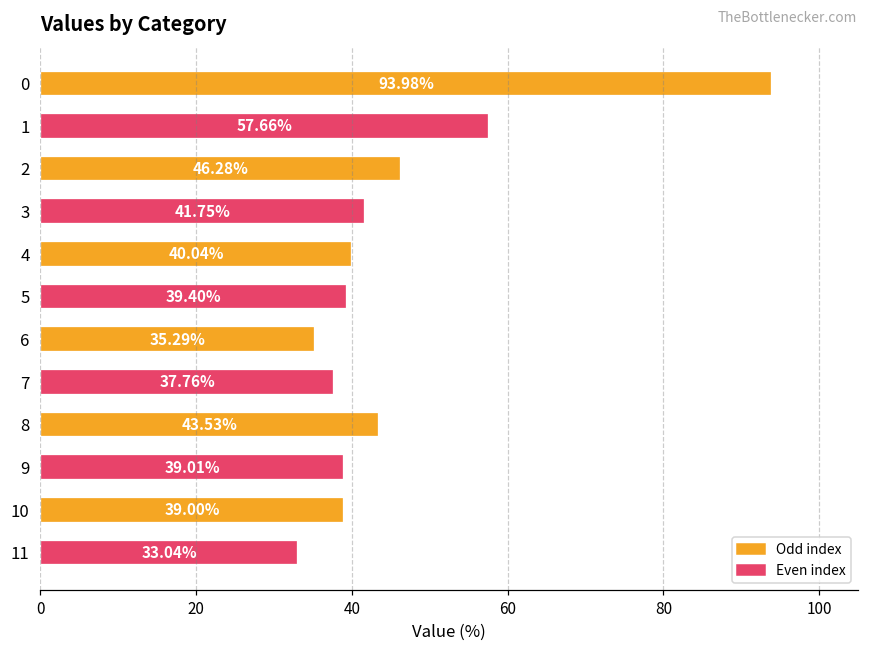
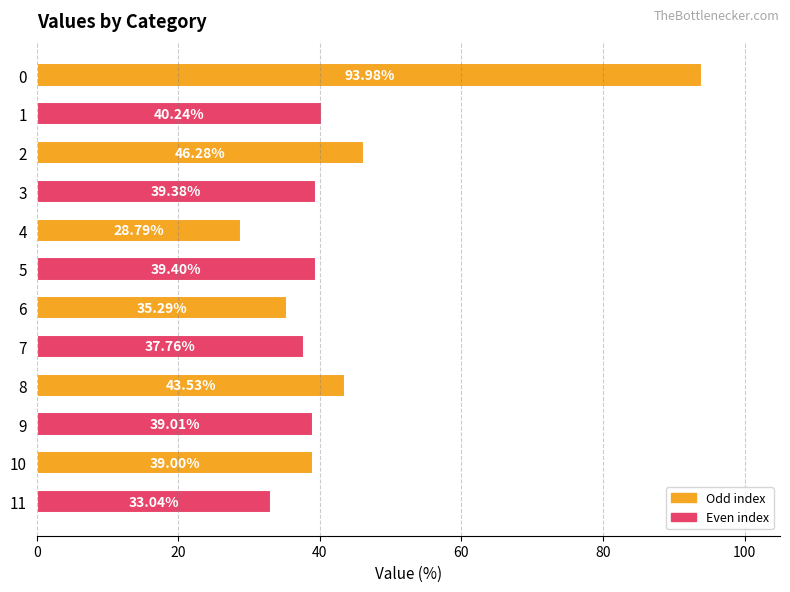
  {
    "0": "93.98%",
-   "1": "57.66%",
+   "1": "40.24%",
    "2": "46.28%",
-   "3": "41.75%",
-   "4": "40.04%",
+   "3": "39.38%",
+   "4": "28.79%",
    "5": "39.40%",
    "6": "35.29%",
    "7": "37.76%",
    "8": "43.53%",
    "9": "39.01%",
    "10": "39.00%",
    "11": "33.04%"
  }
